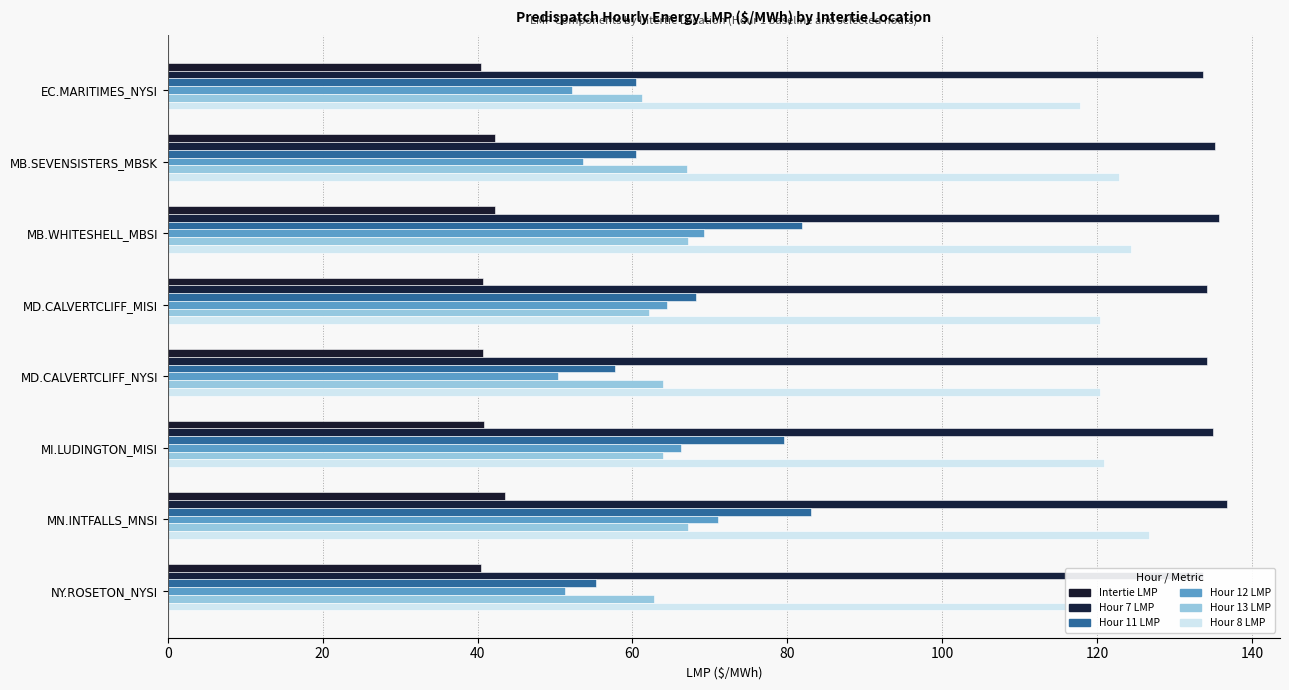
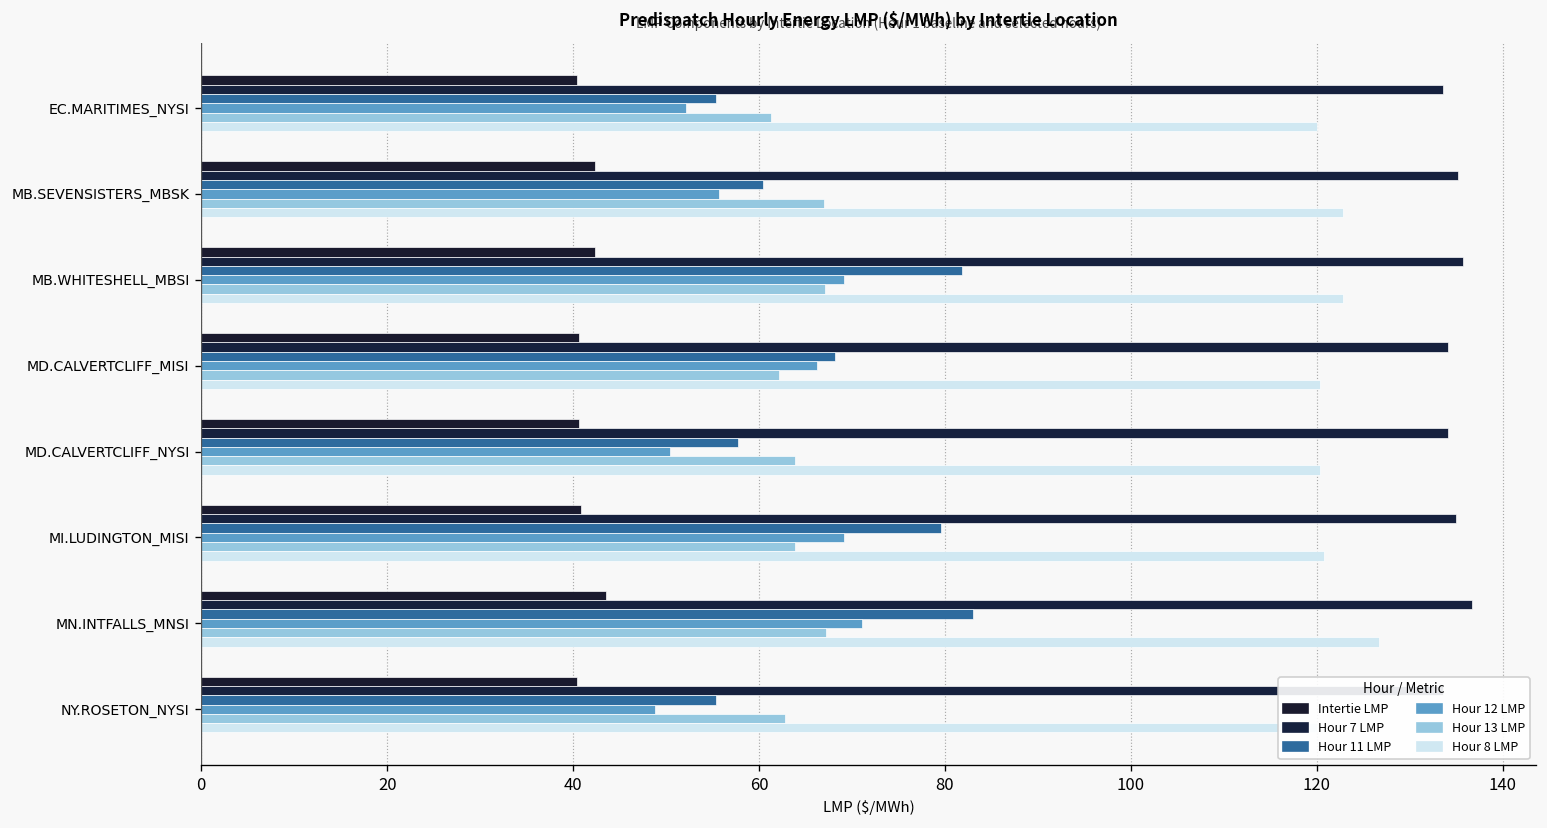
  {
    "Hour 11 LMP": {
-     "EC.MARITIMES_NYSI": 61,
+     "EC.MARITIMES_NYSI": 55,
      "MB.SEVENSISTERS_MBSK": 60,
      "MB.WHITESHELL_MBSI": 82,
      "MD.CALVERTCLIFF_MISI": 68,
      "MD.CALVERTCLIFF_NYSI": 58,
      "MI.LUDINGTON_MISI": 80,
      "MN.INTFALLS_MNSI": 83,
      "NY.ROSETON_NYSI": 55
    },
    "Hour 12 LMP": {
      "EC.MARITIMES_NYSI": 52,
-     "MB.SEVENSISTERS_MBSK": 54,
+     "MB.SEVENSISTERS_MBSK": 56,
      "MB.WHITESHELL_MBSI": 69,
-     "MD.CALVERTCLIFF_MISI": 65,
+     "MD.CALVERTCLIFF_MISI": 66,
      "MD.CALVERTCLIFF_NYSI": 50,
-     "MI.LUDINGTON_MISI": 66,
+     "MI.LUDINGTON_MISI": 69,
      "MN.INTFALLS_MNSI": 71,
-     "NY.ROSETON_NYSI": 51
+     "NY.ROSETON_NYSI": 49
    },
    "Hour 13 LMP": {
      "EC.MARITIMES_NYSI": 61,
      "MB.SEVENSISTERS_MBSK": 67,
      "MB.WHITESHELL_MBSI": 67,
      "MD.CALVERTCLIFF_MISI": 62,
      "MD.CALVERTCLIFF_NYSI": 64,
      "MI.LUDINGTON_MISI": 64,
      "MN.INTFALLS_MNSI": 67,
      "NY.ROSETON_NYSI": 63
    },
    "Hour 8 LMP": {
-     "EC.MARITIMES_NYSI": 118,
+     "EC.MARITIMES_NYSI": 120,
      "MB.SEVENSISTERS_MBSK": 123,
-     "MB.WHITESHELL_MBSI": 124,
+     "MB.WHITESHELL_MBSI": 123,
      "MD.CALVERTCLIFF_MISI": 120,
      "MD.CALVERTCLIFF_NYSI": 120,
      "MI.LUDINGTON_MISI": 121,
      "MN.INTFALLS_MNSI": 127
    }
  }
